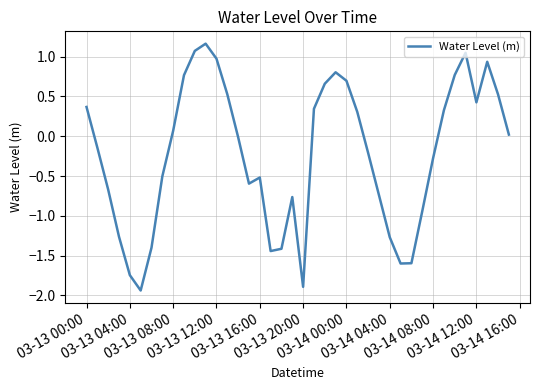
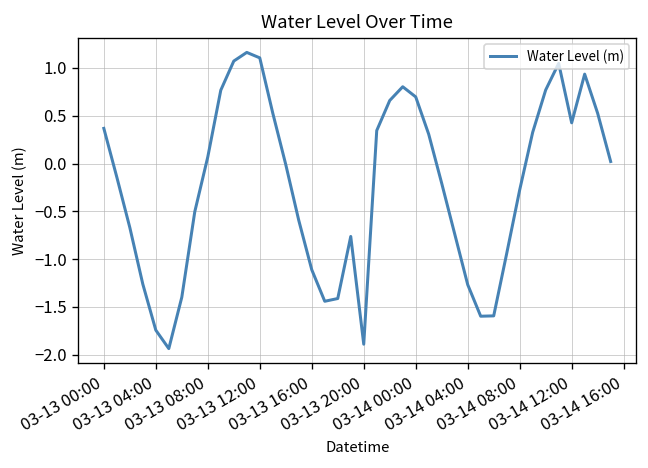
  {
    "03-13 00:00": 0.4,
    "03-13 04:00": -1.7,
    "03-13 08:00": 0.1,
-   "03-13 12:00": 1.0,
-   "03-13 16:00": -0.5,
+   "03-13 12:00": 1.1,
+   "03-13 16:00": -1.1,
    "03-13 20:00": -1.9,
    "03-14 00:00": 0.7,
    "03-14 04:00": -1.3,
    "03-14 08:00": -0.3,
    "03-14 12:00": 0.4
  }
